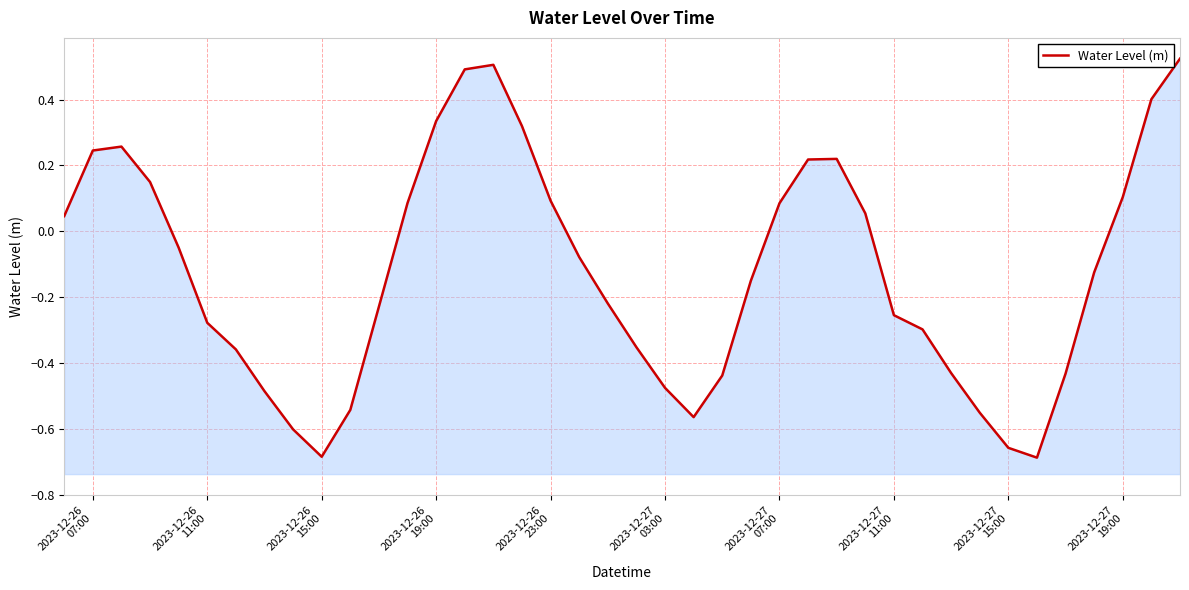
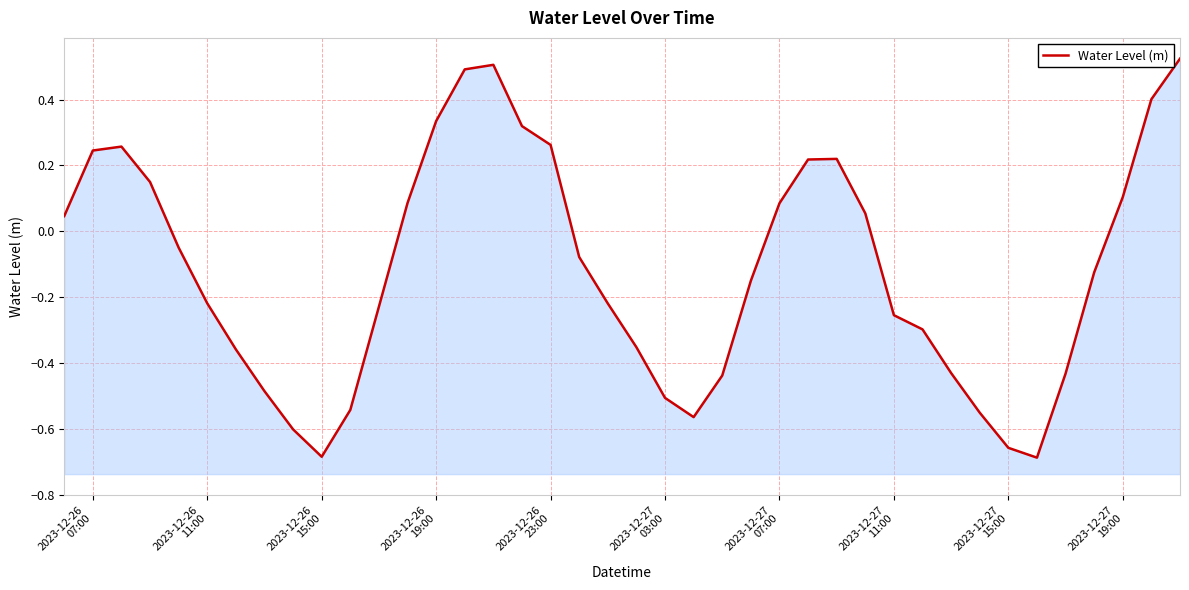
  {
    "2023-12-26 07:00": 0.25,
-   "2023-12-26 11:00": -0.28,
+   "2023-12-26 11:00": -0.22,
    "2023-12-26 15:00": -0.69,
    "2023-12-26 19:00": 0.33,
-   "2023-12-26 23:00": 0.09,
-   "2023-12-27 03:00": -0.48,
+   "2023-12-26 23:00": 0.26,
+   "2023-12-27 03:00": -0.51,
    "2023-12-27 07:00": 0.09,
    "2023-12-27 11:00": -0.25,
    "2023-12-27 15:00": -0.66,
    "2023-12-27 19:00": 0.10
  }
